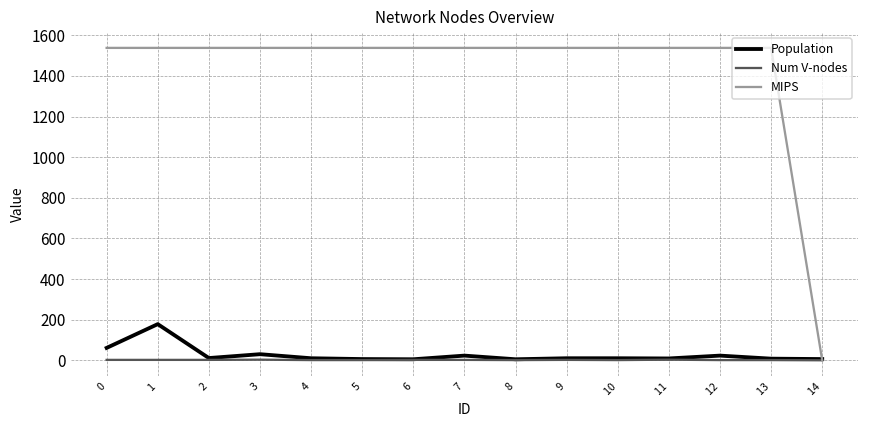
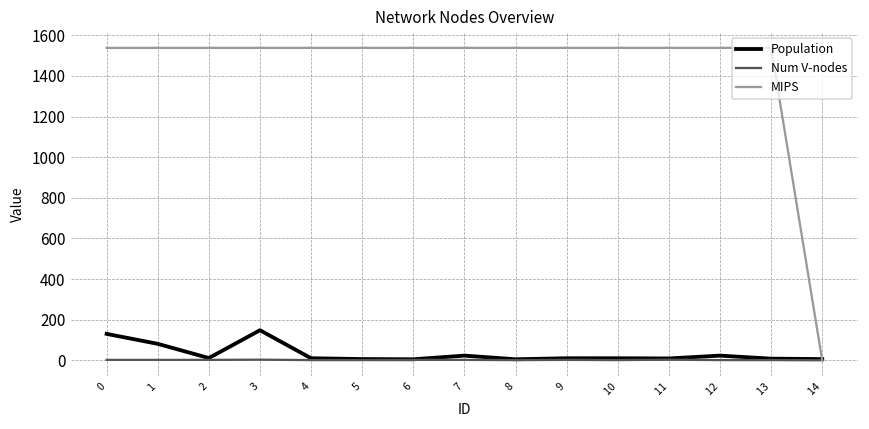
  {
    "Population": {
-     "0": 60,
-     "1": 180,
-     "3": 30,
+     "0": 130,
+     "1": 80,
+     "3": 150,
      "7": 20,
      "12": 20
    },
    "Num V-nodes": {
      "0": 0,
      "1": 0,
      "3": 0,
      "7": 0,
      "12": 0
    },
    "MIPS": {
      "0": 1540,
      "1": 1540,
      "2": 1540,
      "3": 1540,
      "4": 1540,
      "5": 1540,
      "6": 1540,
      "7": 1540,
      "8": 1540,
      "9": 1540,
      "10": 1540,
      "11": 1540,
      "12": 1540
    }
  }
